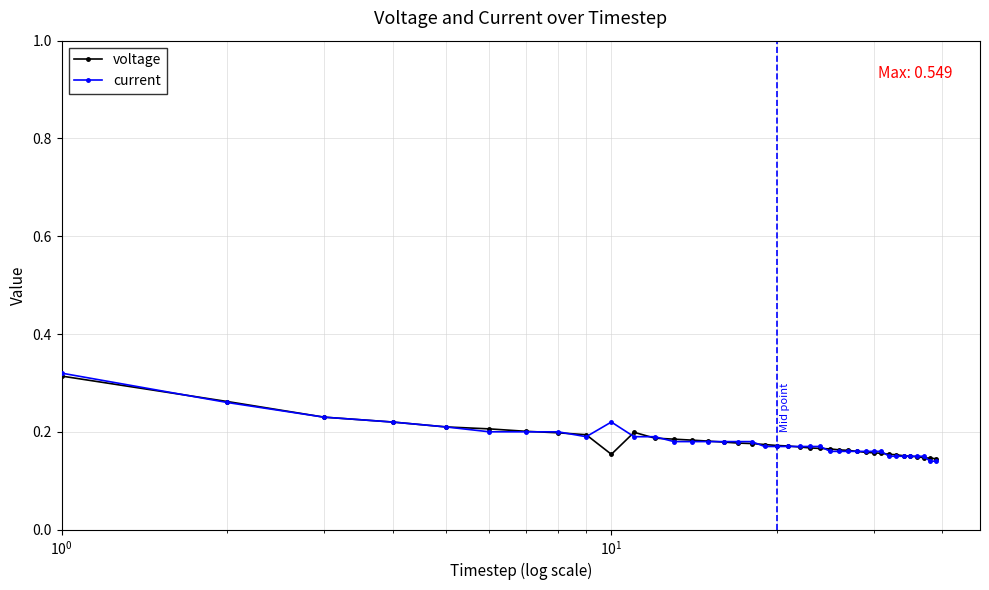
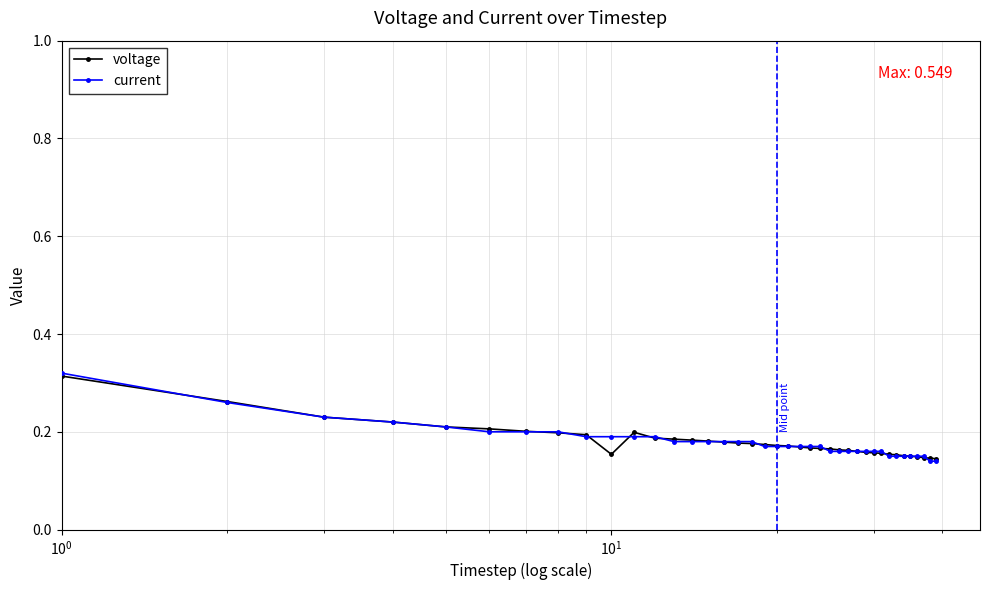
  {
    "voltage": {
      "10^0": 0.31,
      "10^1": 0.15
    },
    "current": {
      "10^0": 0.32,
-     "10^1": 0.22
+     "10^1": 0.19
    }
  }
